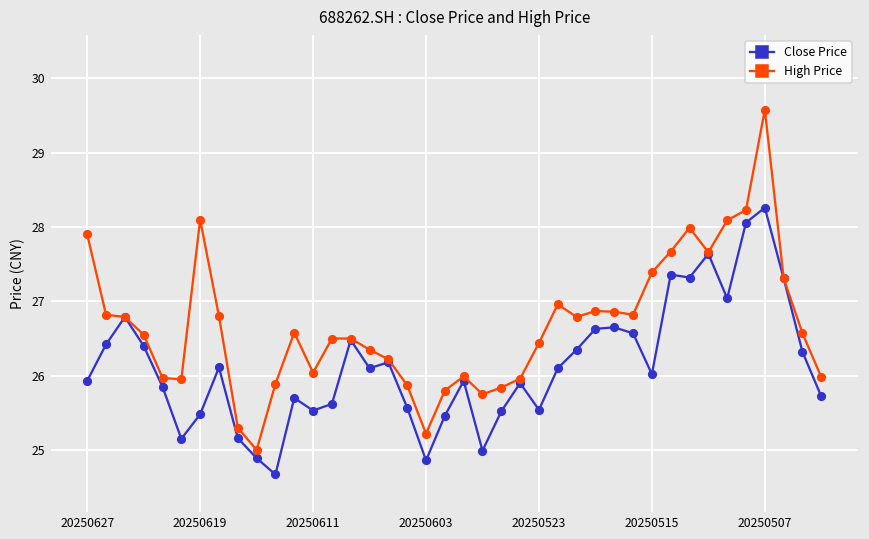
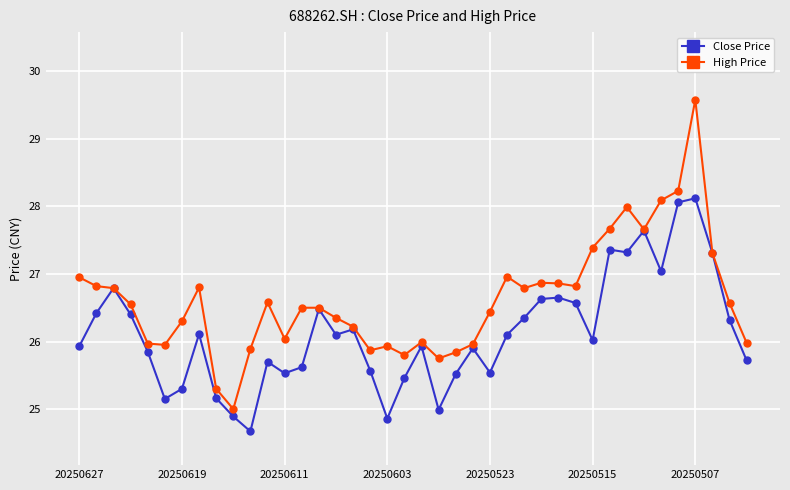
  {
    "Close Price": {
      "20250627": 25.9,
-     "20250619": 25.5,
+     "20250619": 25.3,
      "20250611": 25.5,
      "20250603": 24.9,
      "20250523": 25.5,
      "20250515": 26.0,
-     "20250507": 28.3
+     "20250507": 28.1
    },
    "High Price": {
-     "20250627": 27.9,
-     "20250619": 28.1,
+     "20250627": 27.0,
+     "20250619": 26.3,
      "20250611": 26.0,
-     "20250603": 25.2,
+     "20250603": 25.9,
      "20250523": 26.4,
      "20250515": 27.4,
      "20250507": 29.6
    }
  }
